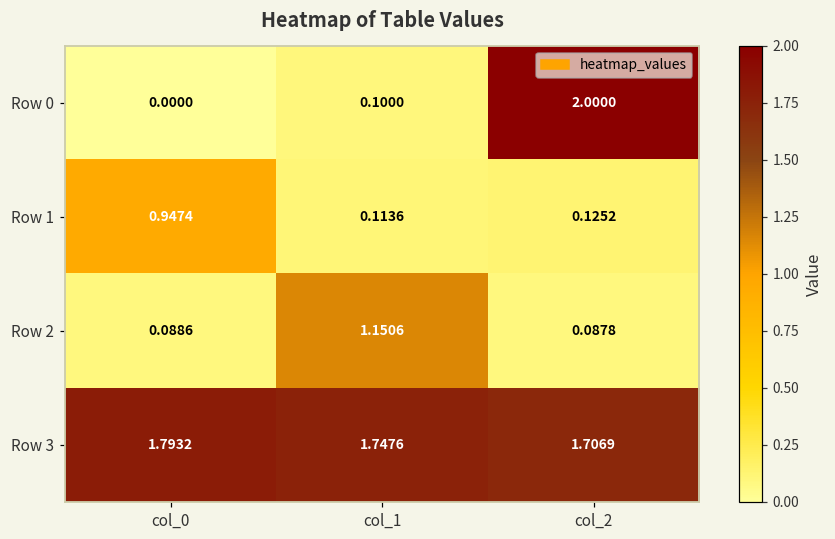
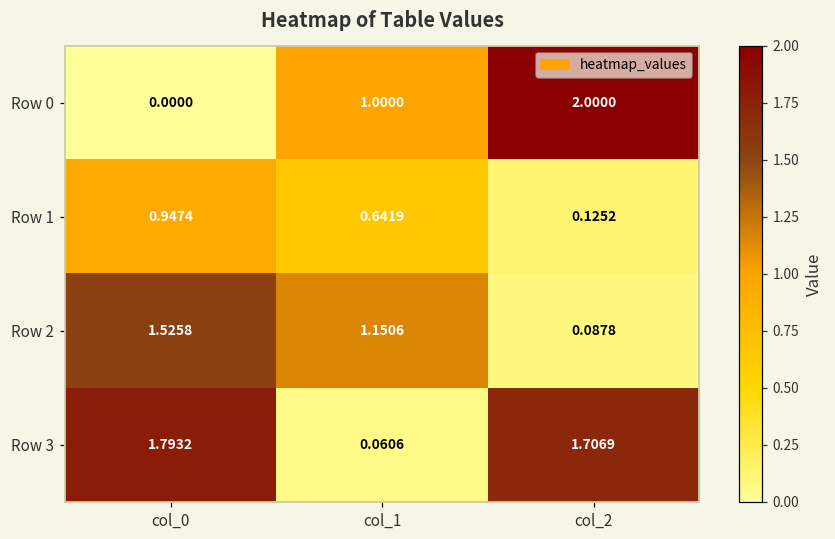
  {
    "Row 0": {
      "col_0": 0.0000,
-     "col_1": 0.1000,
+     "col_1": 1.0000,
      "col_2": 2.0000
    },
    "Row 1": {
      "col_0": 0.9474,
-     "col_1": 0.1136,
+     "col_1": 0.6419,
      "col_2": 0.1252
    },
    "Row 2": {
-     "col_0": 0.0886,
+     "col_0": 1.5258,
      "col_1": 1.1506,
      "col_2": 0.0878
    },
    "Row 3": {
      "col_0": 1.7932,
-     "col_1": 1.7476,
+     "col_1": 0.0606,
      "col_2": 1.7069
    }
  }
